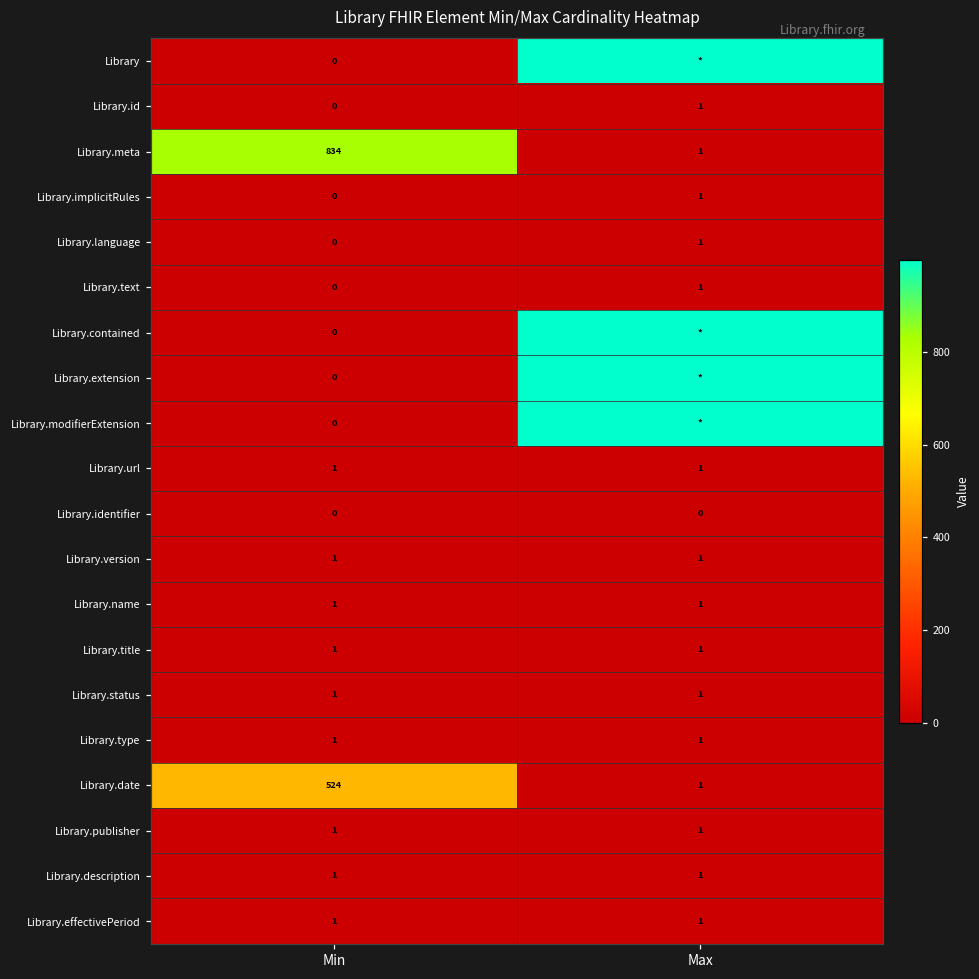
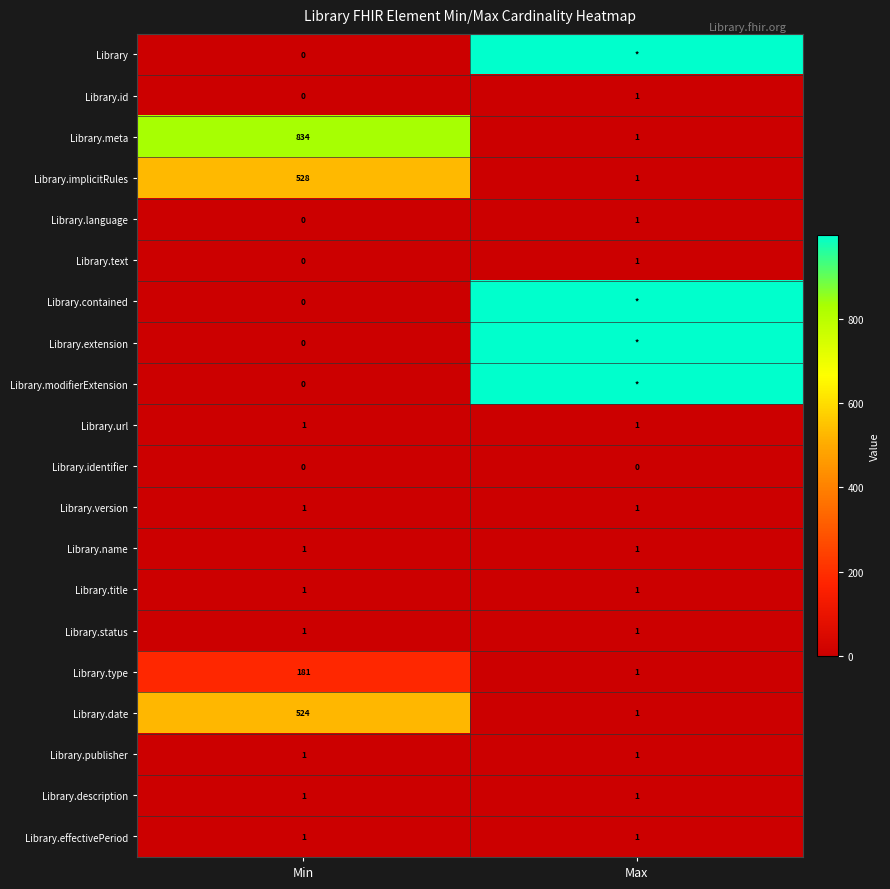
  {
    "Library": {
      "Min": 0
    },
    "Library.id": {
      "Min": 0,
      "Max": 1
    },
    "Library.meta": {
      "Min": 834,
      "Max": 1
    },
    "Library.implicitRules": {
-     "Min": 0,
+     "Min": 528,
      "Max": 1
    },
    "Library.language": {
      "Min": 0,
      "Max": 1
    },
    "Library.text": {
      "Min": 0,
      "Max": 1
    },
    "Library.contained": {
      "Min": 0
    },
    "Library.extension": {
      "Min": 0
    },
    "Library.modifierExtension": {
      "Min": 0
    },
    "Library.url": {
      "Min": 1,
      "Max": 1
    },
    "Library.identifier": {
      "Min": 0,
      "Max": 0
    },
    "Library.version": {
      "Min": 1,
      "Max": 1
    },
    "Library.name": {
      "Min": 1,
      "Max": 1
    },
    "Library.title": {
      "Min": 1,
      "Max": 1
    },
    "Library.status": {
      "Min": 1,
      "Max": 1
    },
    "Library.type": {
-     "Min": 1,
+     "Min": 181,
      "Max": 1
    },
    "Library.date": {
      "Min": 524,
      "Max": 1
    },
    "Library.publisher": {
      "Min": 1,
      "Max": 1
    },
    "Library.description": {
      "Min": 1,
      "Max": 1
    },
    "Library.effectivePeriod": {
      "Min": 1,
      "Max": 1
    }
  }
